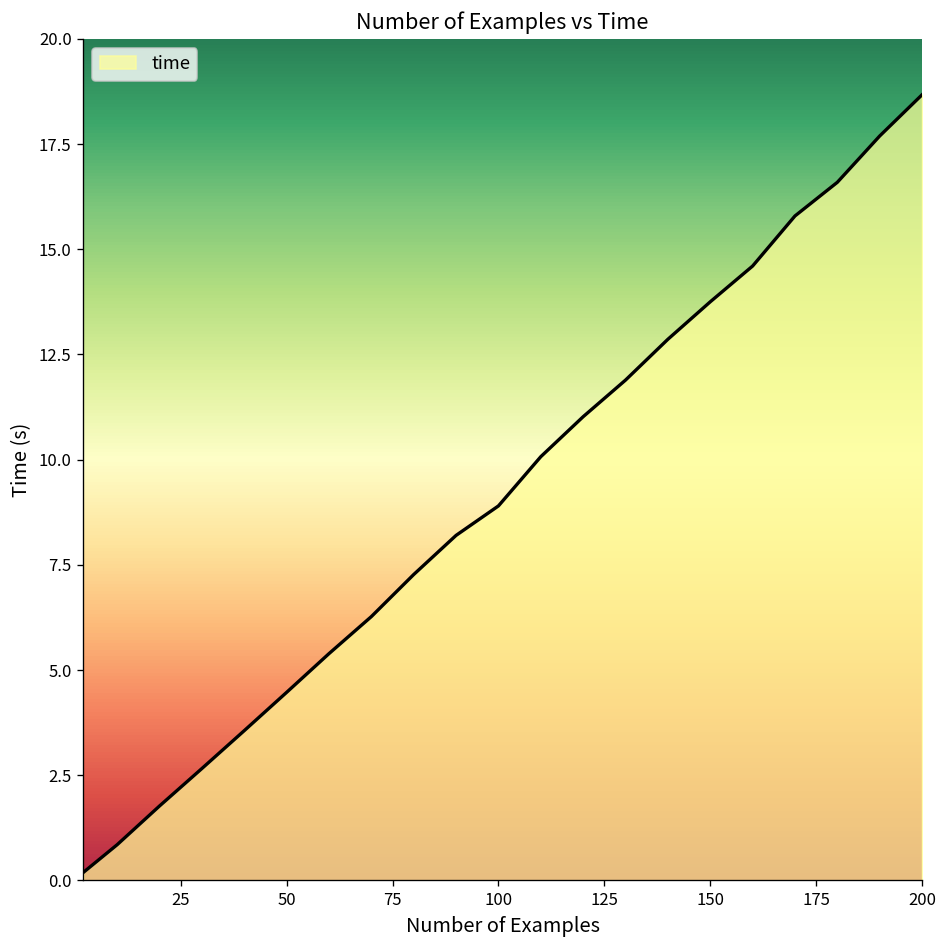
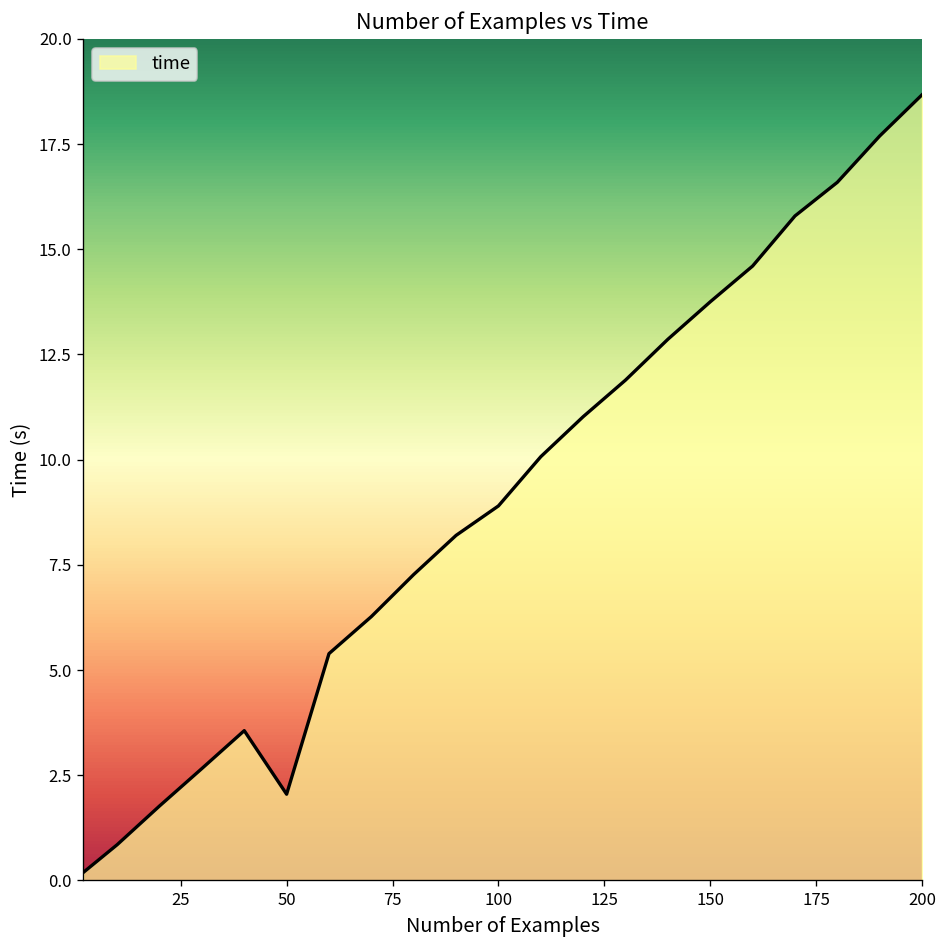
  {
-   "50": 4.5,
+   "50": 2.1,
    "100": 8.9,
    "150": 13.8,
    "200": 18.7
  }
